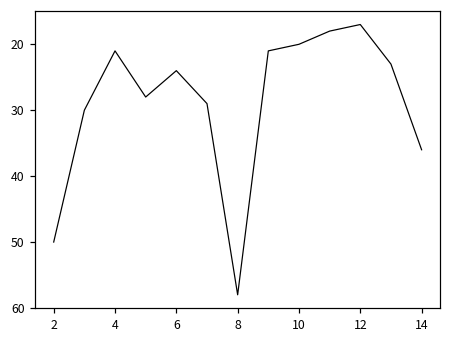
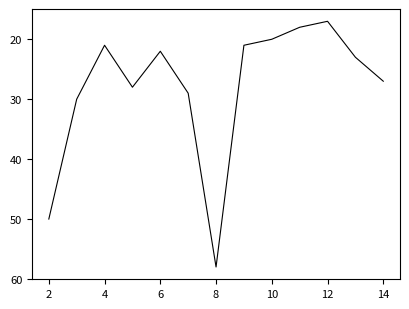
  {
    "2": 50,
    "4": 21,
-   "6": 24,
+   "6": 22,
    "8": 58,
    "10": 20,
    "12": 17,
-   "14": 36
+   "14": 27
  }
